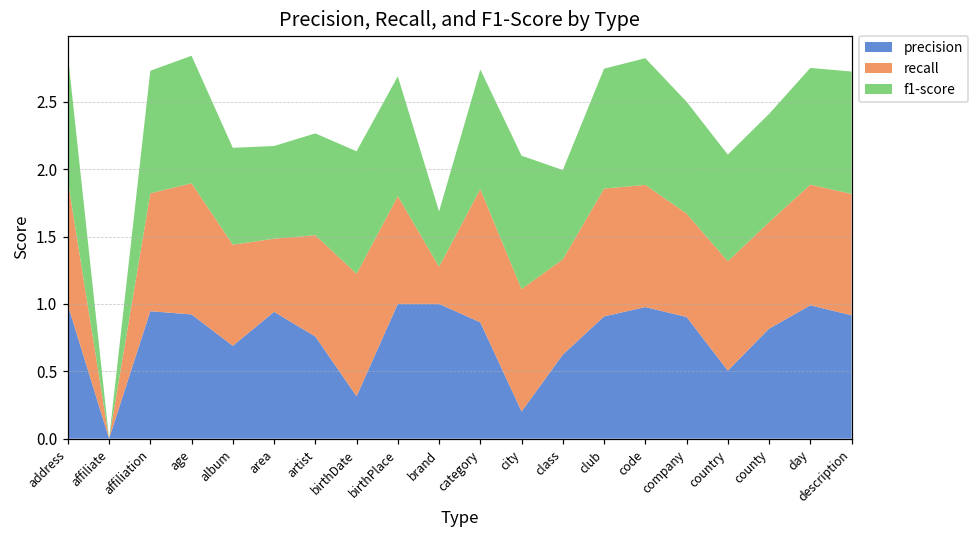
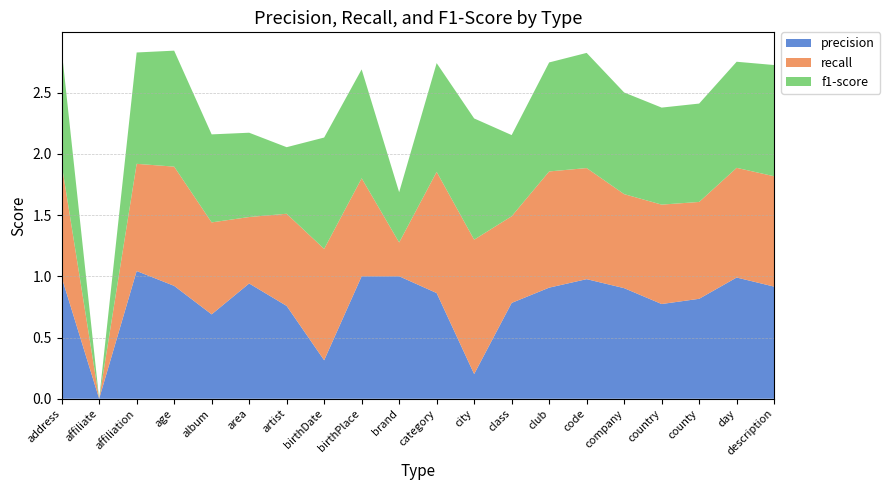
  {
    "precision": {
      "address": 0.99,
-     "affiliation": 0.95,
+     "affiliation": 1.04,
      "age": 0.92,
      "album": 0.69,
      "area": 0.94,
      "artist": 0.76,
      "birthDate": 0.31,
      "birthPlace": 1.00,
      "brand": 1.00,
      "category": 0.86,
      "city": 0.20,
-     "class": 0.62,
+     "class": 0.78,
      "club": 0.91,
      "code": 0.98,
      "company": 0.90,
-     "country": 0.50,
+     "country": 0.77,
      "county": 0.82,
      "day": 0.99,
      "description": 0.92
    },
    "recall": {
      "address": 0.92,
      "affiliation": 0.88,
      "age": 0.97,
      "album": 0.75,
      "area": 0.54,
      "artist": 0.75,
      "birthDate": 0.91,
      "birthPlace": 0.80,
      "brand": 0.28,
      "category": 0.99,
-     "city": 0.91,
+     "city": 1.10,
      "class": 0.71,
      "club": 0.95,
      "code": 0.91,
      "company": 0.77,
      "country": 0.81,
      "county": 0.79,
      "day": 0.90,
      "description": 0.90
    },
    "f1-score": {
      "address": 0.93,
      "affiliation": 0.91,
      "age": 0.95,
      "album": 0.72,
      "area": 0.69,
-     "artist": 0.76,
+     "artist": 0.54,
      "birthDate": 0.91,
      "birthPlace": 0.89,
      "brand": 0.41,
      "category": 0.89,
      "city": 0.99,
      "class": 0.66,
      "club": 0.89,
      "code": 0.94,
      "company": 0.83,
      "country": 0.79,
      "county": 0.80,
      "day": 0.87,
      "description": 0.91
    }
  }
